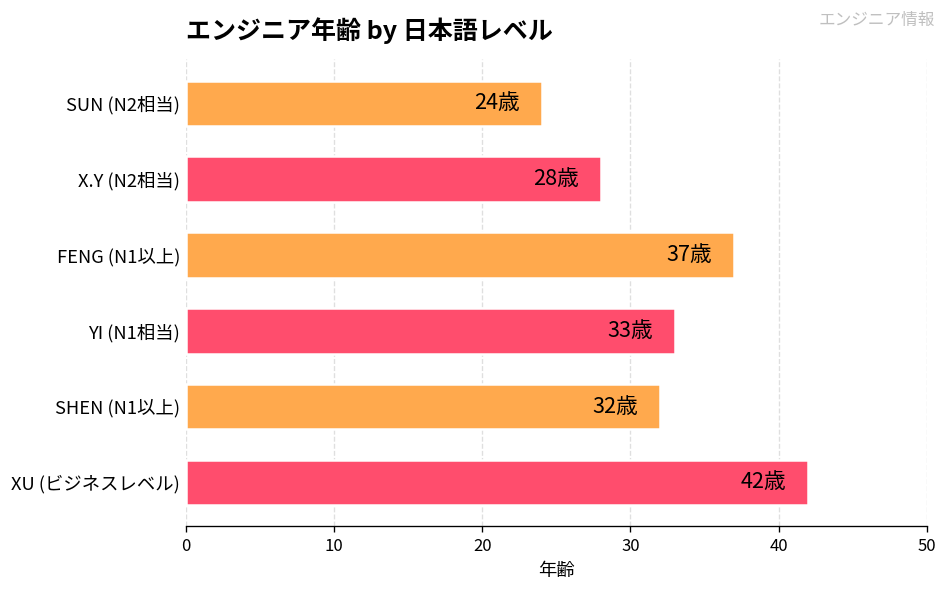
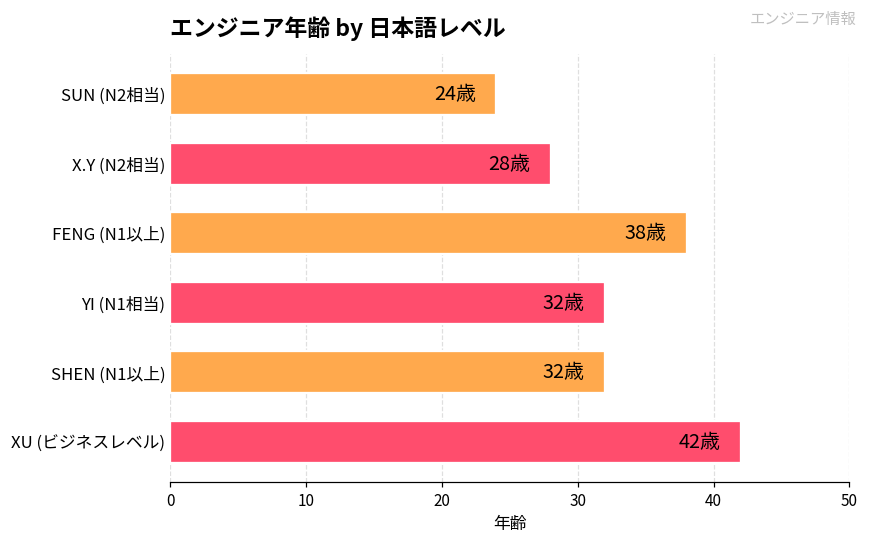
  {
    "SUN (N2相当)": "24歳",
    "X.Y (N2相当)": "28歳",
-   "FENG (N1以上)": "37歳",
-   "YI (N1相当)": "33歳",
+   "FENG (N1以上)": "38歳",
+   "YI (N1相当)": "32歳",
    "SHEN (N1以上)": "32歳",
    "XU (ビジネスレベル)": "42歳"
  }
